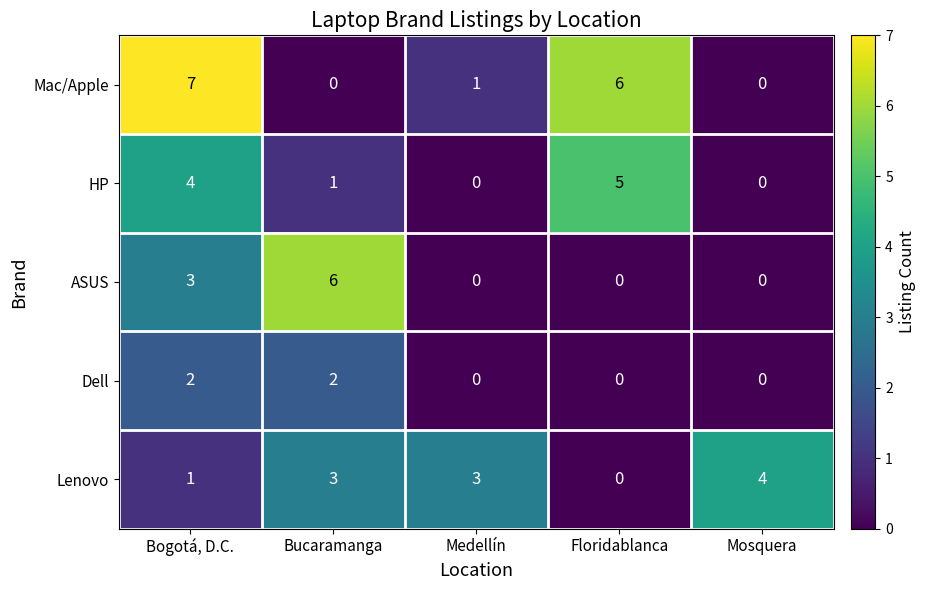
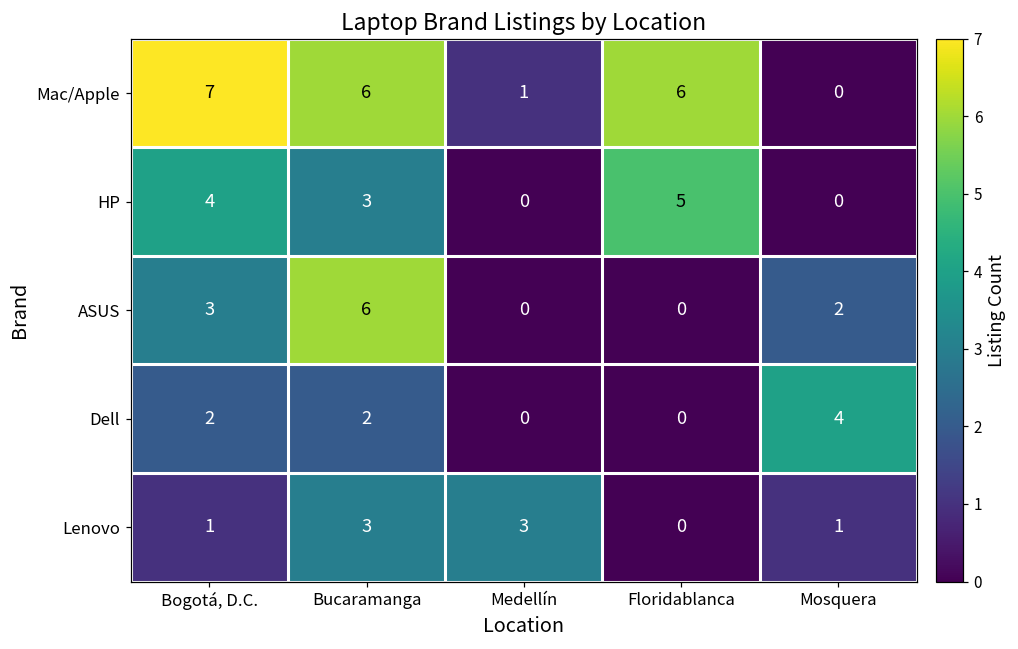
  {
    "Mac/Apple": {
      "Bogotá, D.C.": 7,
-     "Bucaramanga": 0,
+     "Bucaramanga": 6,
      "Medellín": 1,
      "Floridablanca": 6,
      "Mosquera": 0
    },
    "HP": {
      "Bogotá, D.C.": 4,
-     "Bucaramanga": 1,
+     "Bucaramanga": 3,
      "Medellín": 0,
      "Floridablanca": 5,
      "Mosquera": 0
    },
    "ASUS": {
      "Bogotá, D.C.": 3,
      "Bucaramanga": 6,
      "Medellín": 0,
      "Floridablanca": 0,
-     "Mosquera": 0
+     "Mosquera": 2
    },
    "Dell": {
      "Bogotá, D.C.": 2,
      "Bucaramanga": 2,
      "Medellín": 0,
      "Floridablanca": 0,
-     "Mosquera": 0
+     "Mosquera": 4
    },
    "Lenovo": {
      "Bogotá, D.C.": 1,
      "Bucaramanga": 3,
      "Medellín": 3,
      "Floridablanca": 0,
-     "Mosquera": 4
+     "Mosquera": 1
    }
  }
